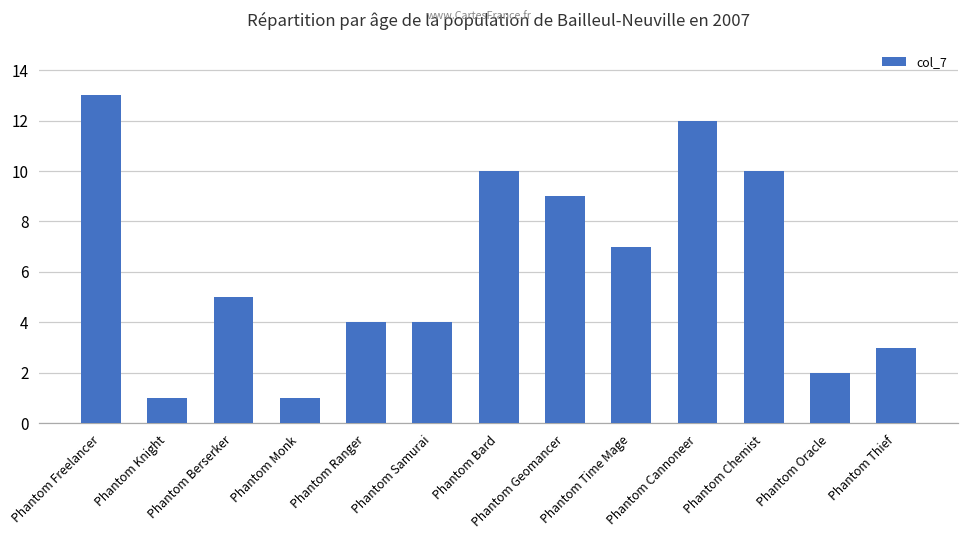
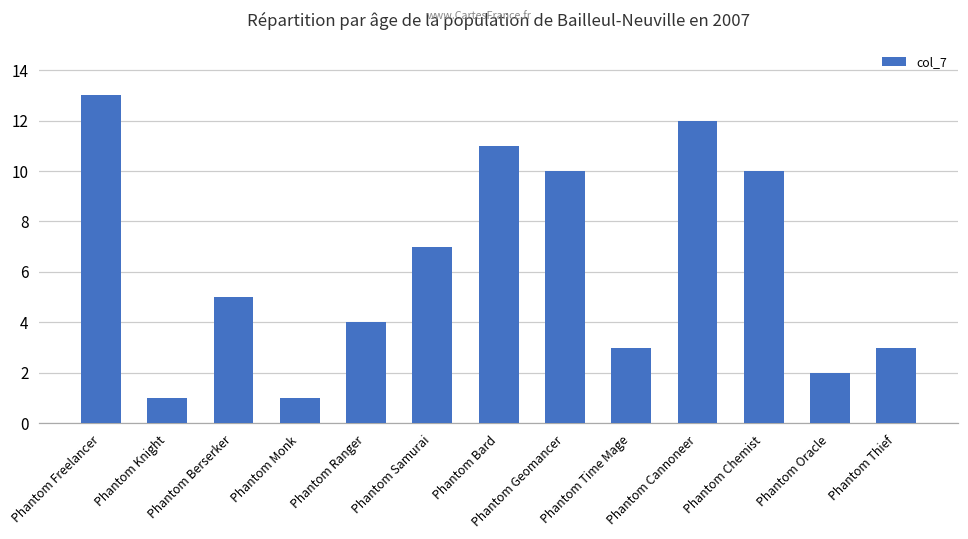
  {
    "Phantom Freelancer": 13,
    "Phantom Knight": 1,
    "Phantom Berserker": 5,
    "Phantom Monk": 1,
    "Phantom Ranger": 4,
-   "Phantom Samurai": 4,
-   "Phantom Bard": 10,
-   "Phantom Geomancer": 9,
-   "Phantom Time Mage": 7,
+   "Phantom Samurai": 7,
+   "Phantom Bard": 11,
+   "Phantom Geomancer": 10,
+   "Phantom Time Mage": 3,
    "Phantom Cannoneer": 12,
    "Phantom Chemist": 10,
    "Phantom Oracle": 2,
    "Phantom Thief": 3
  }
